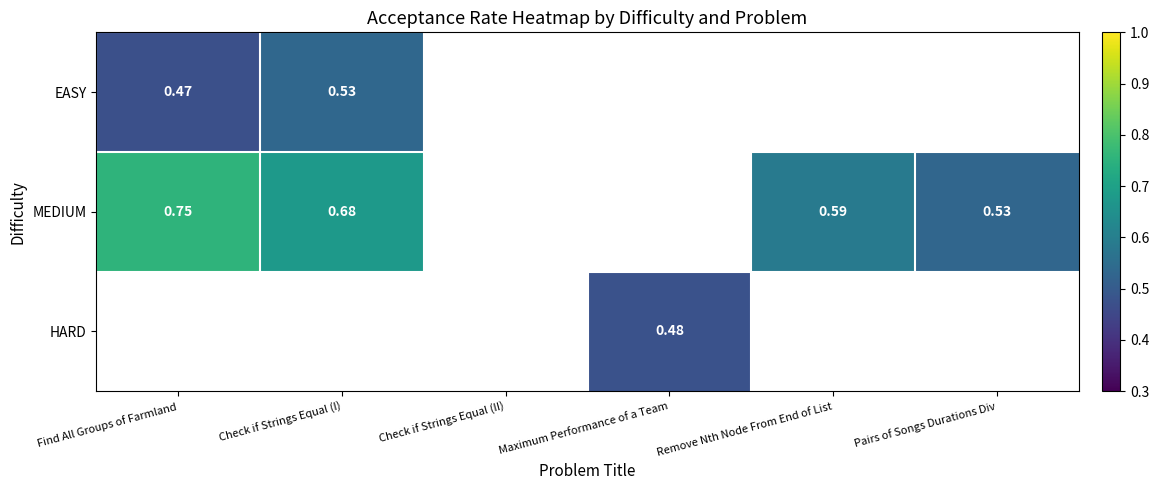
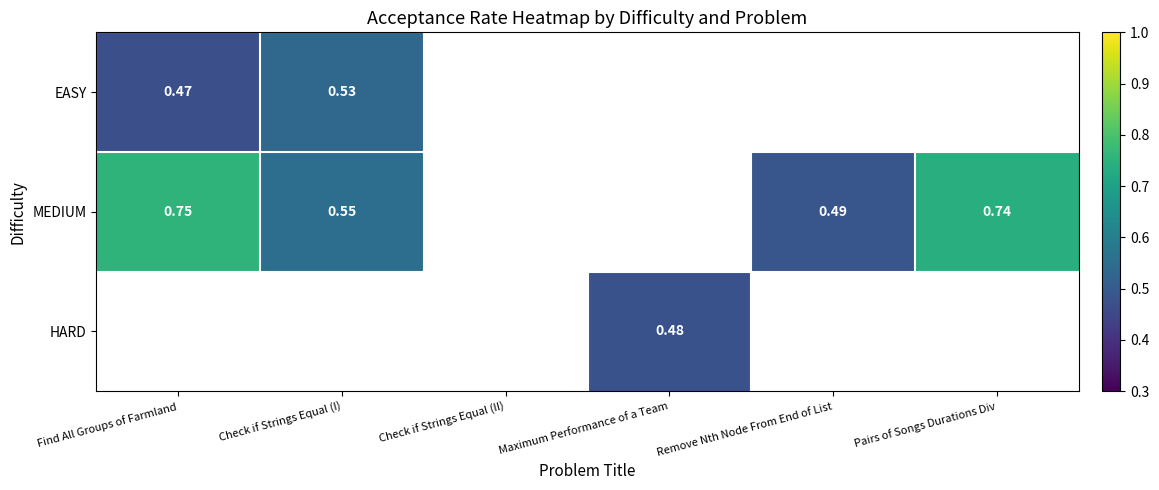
  {
    "EASY": {
      "Find All Groups of Farmland": 0.47,
      "Check if Strings Equal (I)": 0.53
    },
    "MEDIUM": {
      "Find All Groups of Farmland": 0.75,
-     "Check if Strings Equal (I)": 0.68,
-     "Remove Nth Node From End of List": 0.59,
-     "Pairs of Songs Durations Div": 0.53
+     "Check if Strings Equal (I)": 0.55,
+     "Remove Nth Node From End of List": 0.49,
+     "Pairs of Songs Durations Div": 0.74
    },
    "HARD": {
      "Maximum Performance of a Team": 0.48
    }
  }
